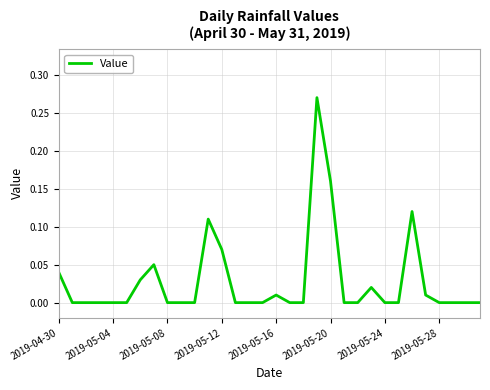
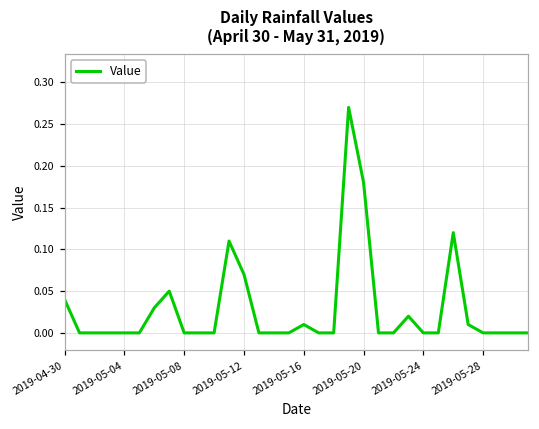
  {
    "2019-04-30": 0.04,
    "2019-05-04": 0.00,
    "2019-05-08": 0.00,
    "2019-05-12": 0.07,
    "2019-05-16": 0.01,
-   "2019-05-20": 0.16,
+   "2019-05-20": 0.18,
    "2019-05-24": 0.00,
    "2019-05-28": 0.00
  }
